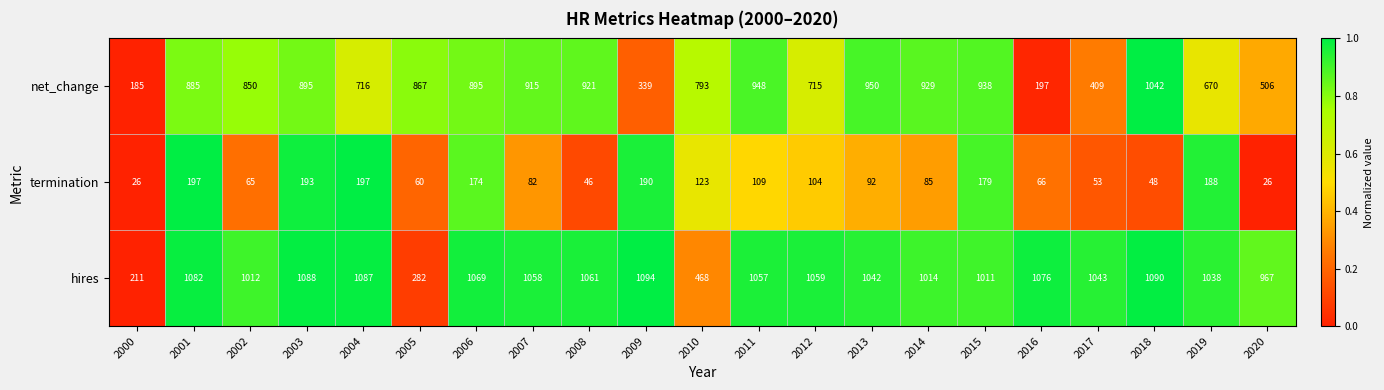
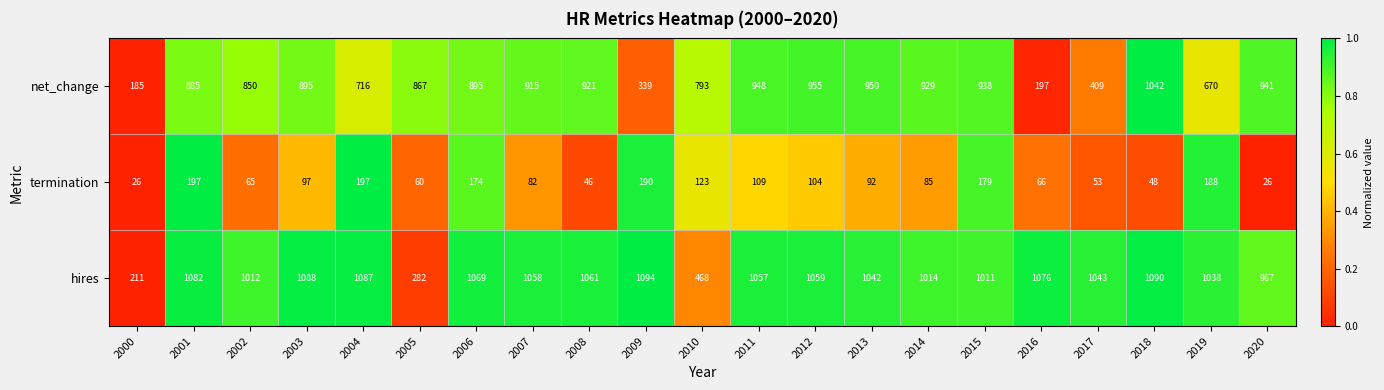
  {
    "net_change": {
      "2000": 185,
      "2001": 885,
      "2002": 850,
      "2003": 895,
      "2004": 716,
      "2005": 867,
      "2006": 895,
      "2007": 915,
      "2008": 921,
      "2009": 339,
      "2010": 793,
      "2011": 948,
-     "2012": 715,
+     "2012": 955,
      "2013": 950,
      "2014": 929,
      "2015": 938,
      "2016": 197,
      "2017": 409,
      "2018": 1042,
      "2019": 670,
-     "2020": 506
+     "2020": 941
    },
    "termination": {
      "2000": 26,
      "2001": 197,
      "2002": 65,
-     "2003": 193,
+     "2003": 97,
      "2004": 197,
      "2005": 60,
      "2006": 174,
      "2007": 82,
      "2008": 46,
      "2009": 190,
      "2010": 123,
      "2011": 109,
      "2012": 104,
      "2013": 92,
      "2014": 85,
      "2015": 179,
      "2016": 66,
      "2017": 53,
      "2018": 48,
      "2019": 188,
      "2020": 26
    },
    "hires": {
      "2000": 211,
      "2001": 1082,
      "2002": 1012,
      "2003": 1088,
      "2004": 1087,
      "2005": 282,
      "2006": 1069,
      "2007": 1058,
      "2008": 1061,
      "2009": 1094,
      "2010": 468,
      "2011": 1057,
      "2012": 1059,
      "2013": 1042,
      "2014": 1014,
      "2015": 1011,
      "2016": 1076,
      "2017": 1043,
      "2018": 1090,
      "2019": 1038,
      "2020": 967
    }
  }
